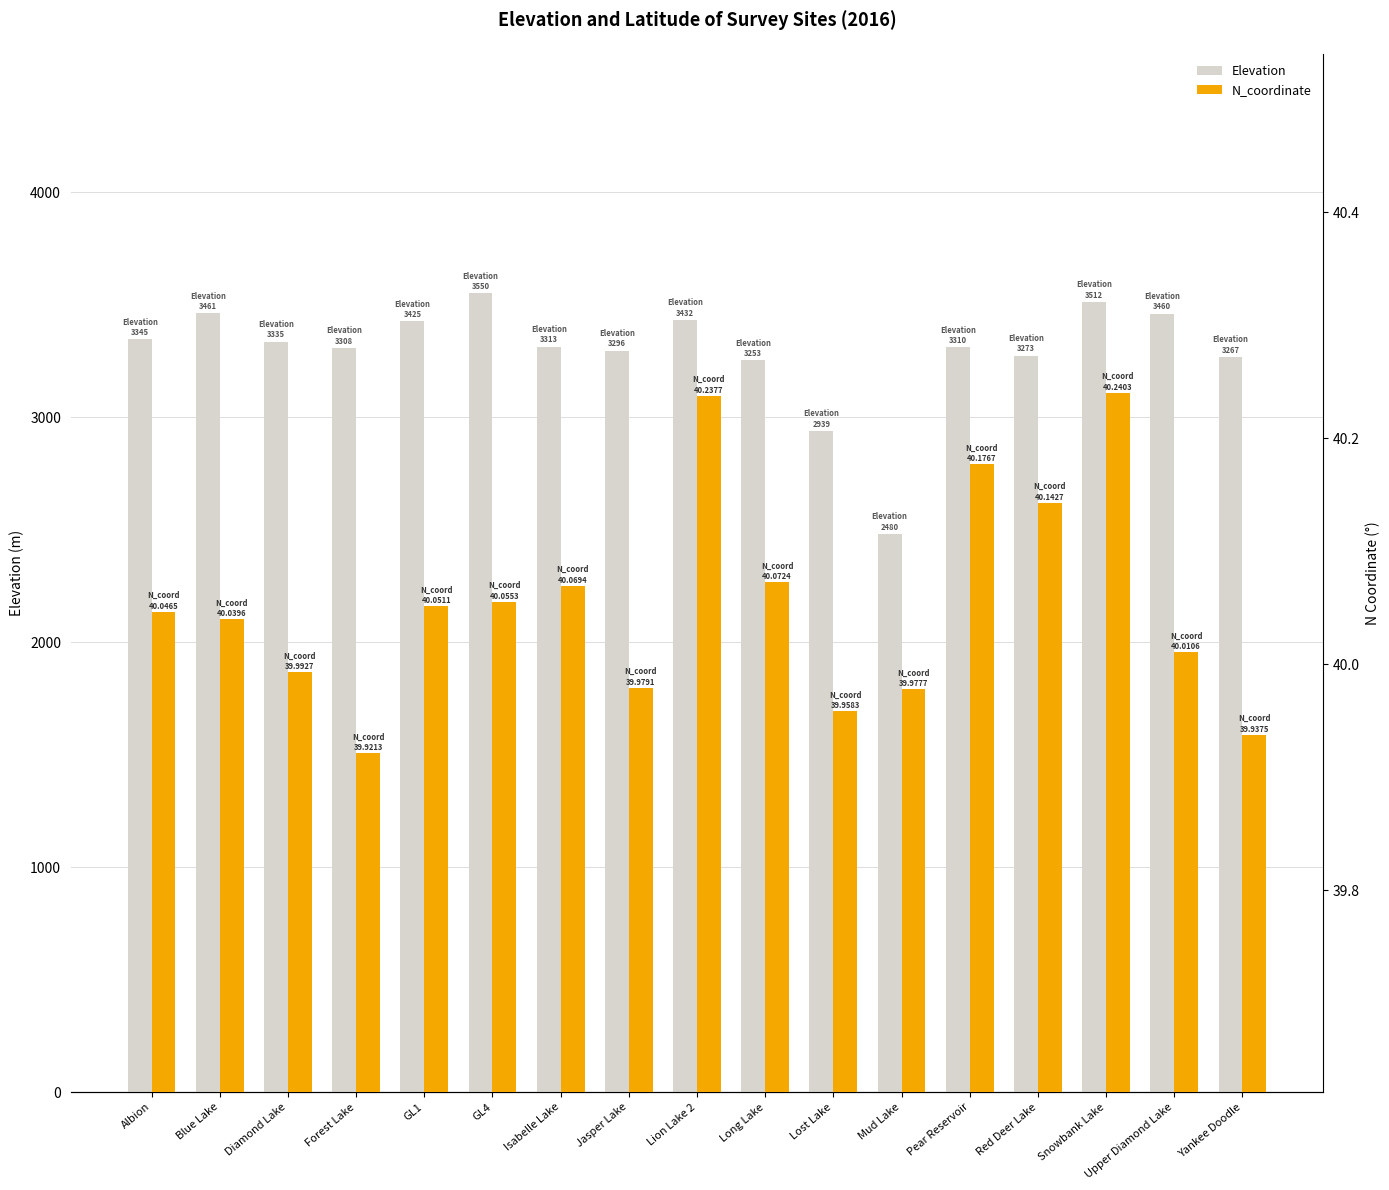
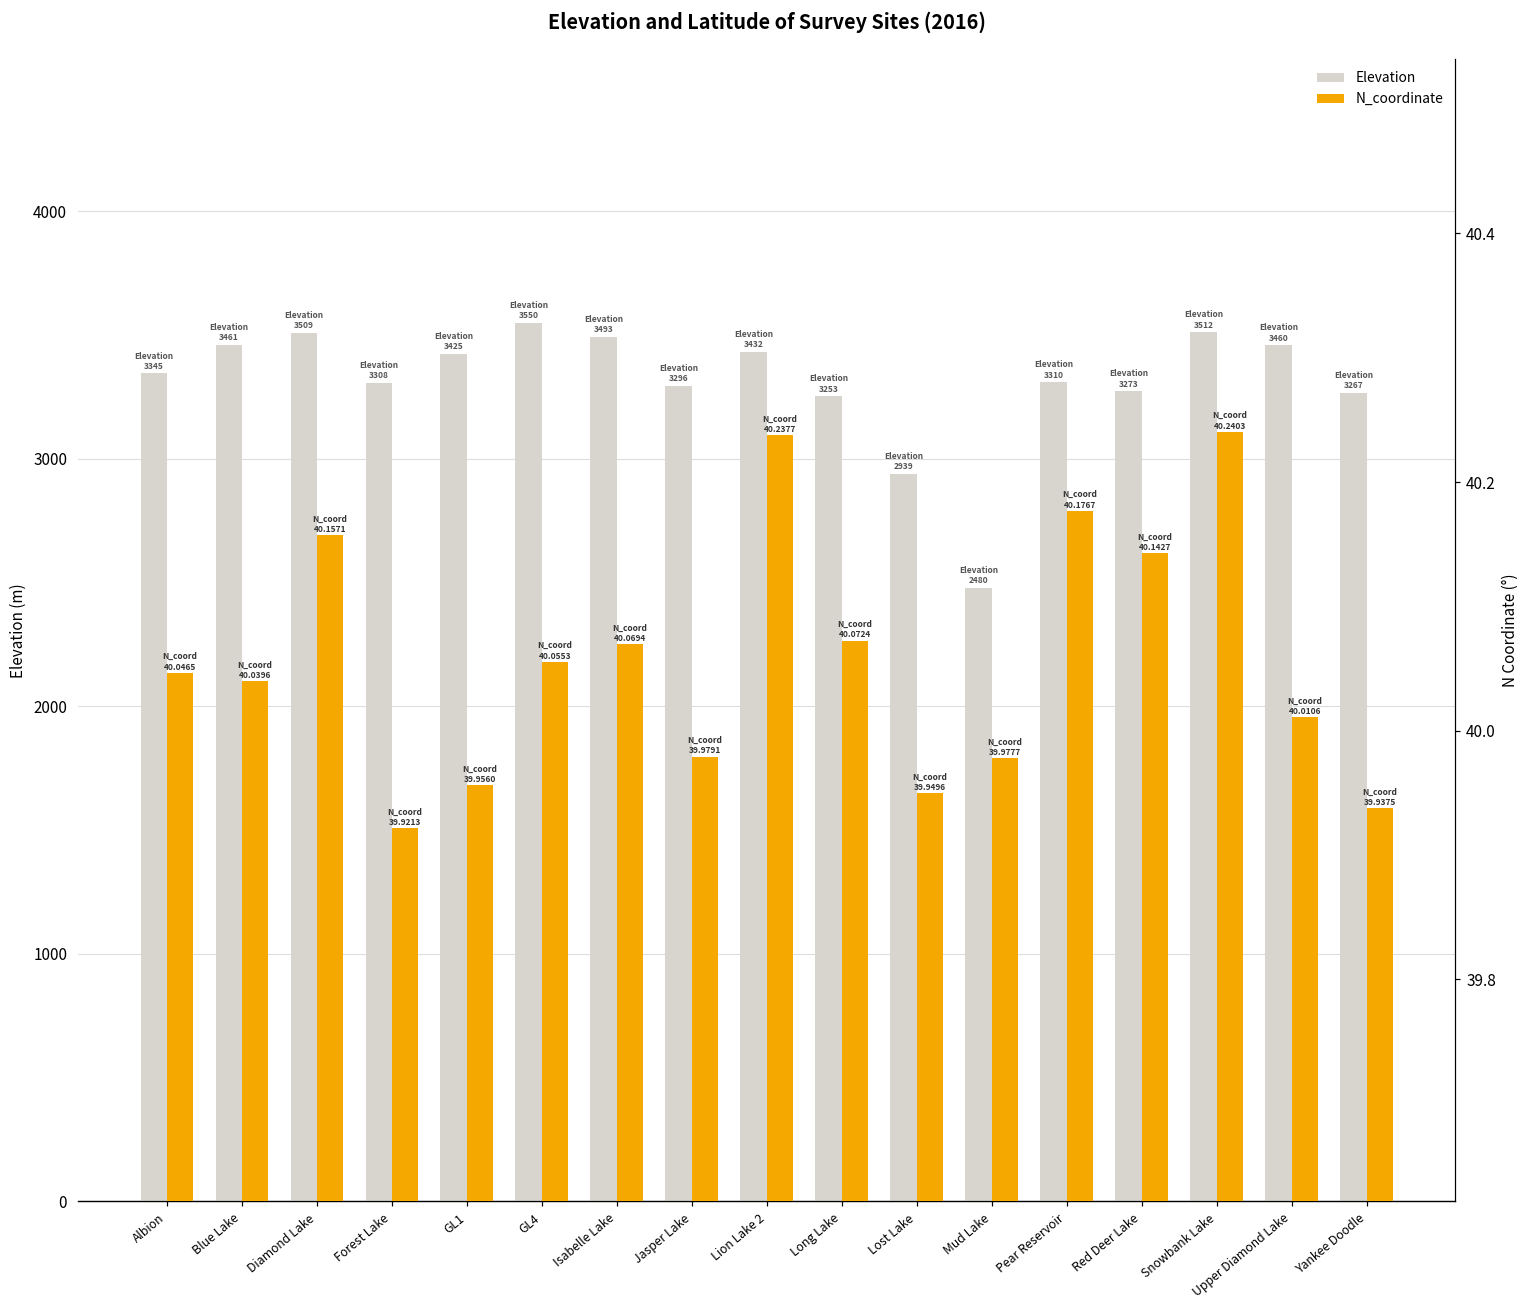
  {
    "Elevation": {
      "Albion": 3345,
      "Blue Lake": 3461,
-     "Diamond Lake": 3335,
+     "Diamond Lake": 3509,
      "Forest Lake": 3308,
      "GL1": 3425,
      "GL4": 3550,
-     "Isabelle Lake": 3313,
+     "Isabelle Lake": 3493,
      "Jasper Lake": 3296,
      "Lion Lake 2": 3432,
      "Long Lake": 3253,
      "Lost Lake": 2939,
      "Mud Lake": 2480,
      "Pear Reservoir": 3310,
      "Red Deer Lake": 3273,
      "Snowbank Lake": 3512,
      "Upper Diamond Lake": 3460,
      "Yankee Doodle": 3267
    },
    "N_coordinate": {
      "Albion": 40.0465,
      "Blue Lake": 40.0396,
-     "Diamond Lake": 39.9927,
+     "Diamond Lake": 40.1571,
      "Forest Lake": 39.9213,
-     "GL1": 40.0511,
+     "GL1": 39.9560,
      "GL4": 40.0553,
      "Isabelle Lake": 40.0694,
      "Jasper Lake": 39.9791,
      "Lion Lake 2": 40.2377,
      "Long Lake": 40.0724,
-     "Lost Lake": 39.9583,
+     "Lost Lake": 39.9496,
      "Mud Lake": 39.9777,
      "Pear Reservoir": 40.1767,
      "Red Deer Lake": 40.1427,
      "Snowbank Lake": 40.2403,
      "Upper Diamond Lake": 40.0106,
      "Yankee Doodle": 39.9375
    }
  }
